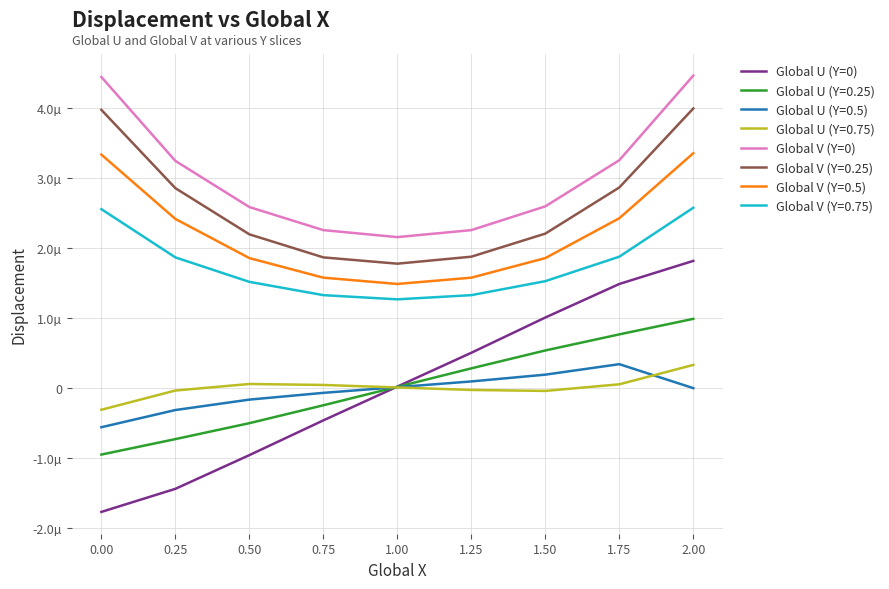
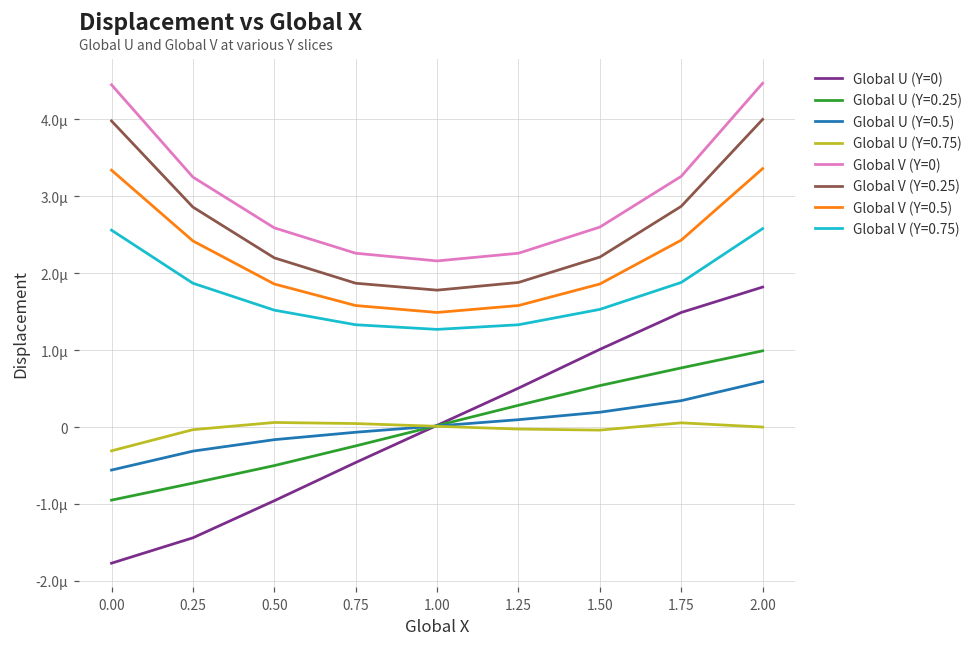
  {
    "Global U (Y=0)": {
      "0.00": "-1.8µ",
      "0.25": "-1.4µ",
      "0.50": "-1.0µ",
      "0.75": "-0.5µ",
      "1.25": "0.5µ",
      "1.50": "1.0µ",
      "1.75": "1.5µ",
      "2.00": "1.8µ"
    },
    "Global U (Y=0.25)": {
      "0.00": "-1.0µ",
      "0.25": "-0.7µ",
      "0.50": "-0.5µ",
      "0.75": "-0.2µ",
      "1.25": "0.3µ",
      "1.50": "0.5µ",
      "1.75": "0.8µ",
      "2.00": "1.0µ"
    },
    "Global U (Y=0.5)": {
      "0.00": "-0.6µ",
      "0.25": "-0.3µ",
      "0.50": "-0.2µ",
      "0.75": "-0.1µ",
      "1.25": "0.1µ",
      "1.50": "0.2µ",
      "1.75": "0.3µ",
-     "2.00": "0.0µ"
+     "2.00": "0.6µ"
    },
    "Global U (Y=0.75)": {
      "0.00": "-0.3µ",
      "0.25": "0.0µ",
      "0.50": "0.1µ",
      "0.75": "0.0µ",
      "1.25": "0.0µ",
      "1.50": "0.0µ",
      "1.75": "0.1µ",
-     "2.00": "0.3µ"
+     "2.00": "0.0µ"
    },
    "Global V (Y=0)": {
      "0.00": "4.5µ",
      "0.25": "3.3µ",
      "0.50": "2.6µ",
      "0.75": "2.3µ",
      "1.00": "2.2µ",
      "1.25": "2.3µ",
      "1.50": "2.6µ",
      "1.75": "3.3µ",
      "2.00": "4.5µ"
    },
    "Global V (Y=0.25)": {
      "0.00": "4.0µ",
      "0.25": "2.9µ",
      "0.50": "2.2µ",
      "0.75": "1.9µ",
      "1.00": "1.8µ",
      "1.25": "1.9µ",
      "1.50": "2.2µ",
      "1.75": "2.9µ",
      "2.00": "4.0µ"
    },
    "Global V (Y=0.5)": {
      "0.00": "3.3µ",
      "0.25": "2.4µ",
      "0.50": "1.9µ",
      "0.75": "1.6µ",
      "1.00": "1.5µ",
      "1.25": "1.6µ",
      "1.50": "1.9µ",
      "1.75": "2.4µ",
      "2.00": "3.4µ"
    },
    "Global V (Y=0.75)": {
      "0.00": "2.6µ",
      "0.25": "1.9µ",
      "0.50": "1.5µ",
      "0.75": "1.3µ",
      "1.00": "1.3µ",
      "1.25": "1.3µ",
      "1.50": "1.5µ",
      "1.75": "1.9µ",
      "2.00": "2.6µ"
    }
  }
